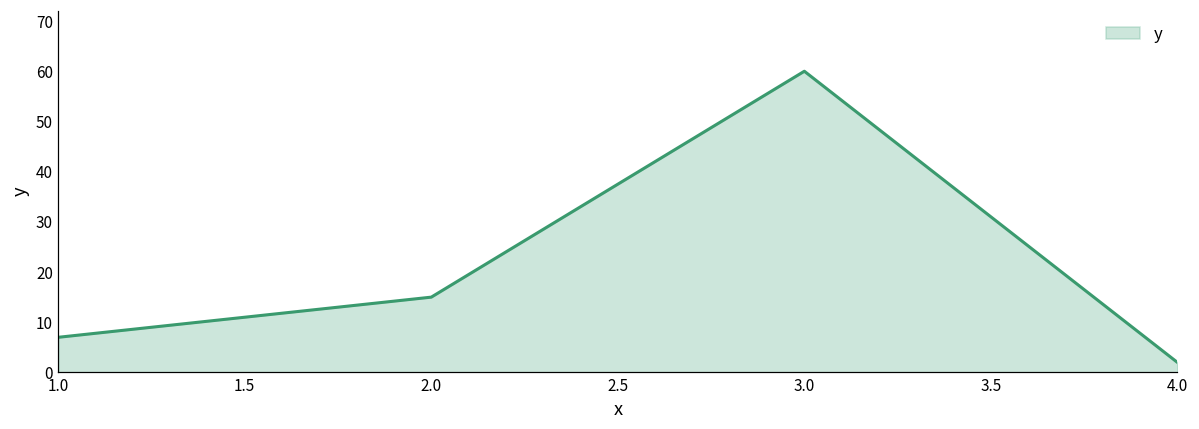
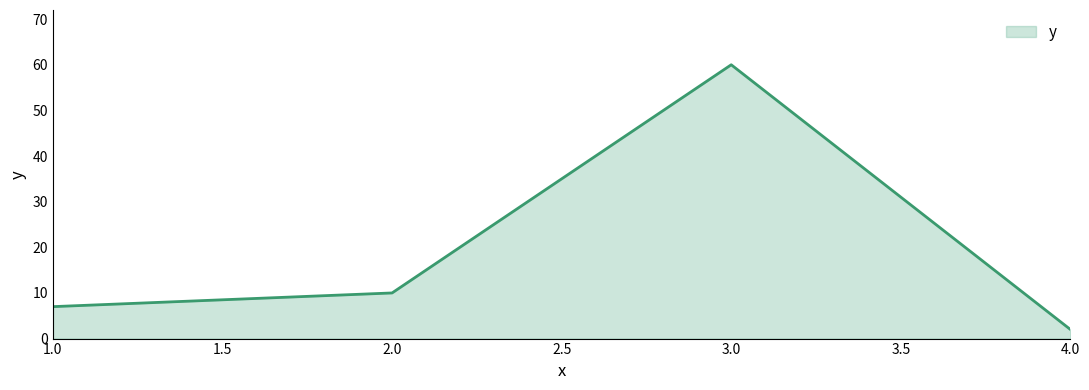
  {
    "1.0": 7,
-   "2.0": 15,
+   "2.0": 10,
    "3.0": 60,
    "4.0": 2
  }
